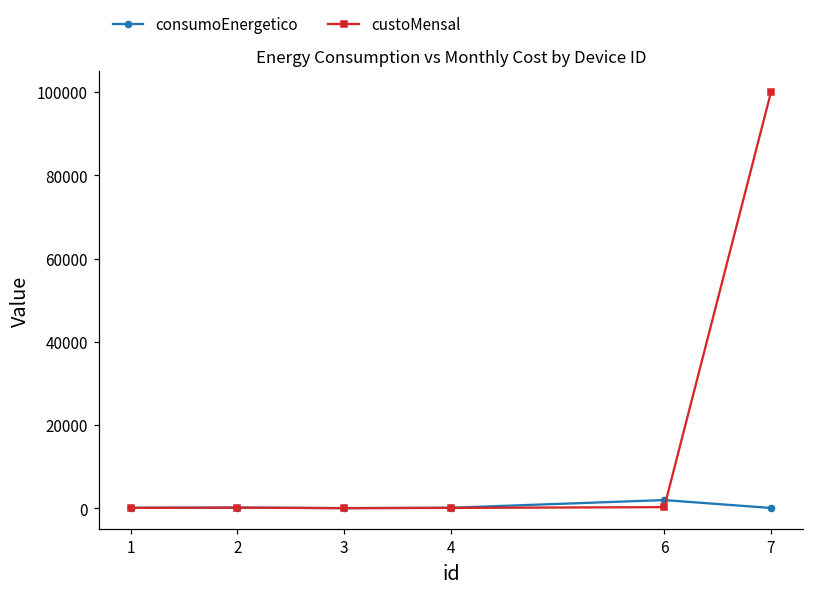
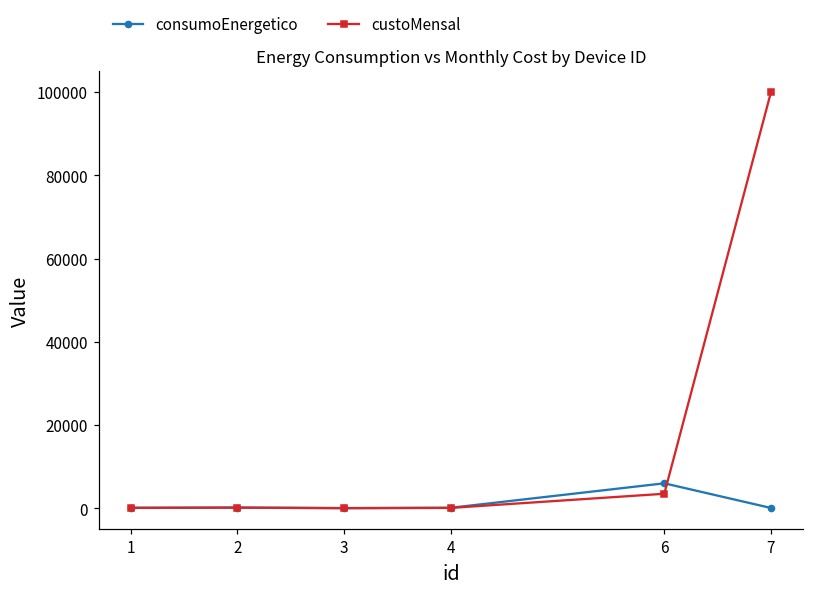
  {
    "consumoEnergetico": {
-     "6": 2000,
+     "6": 6000,
      "7": 0
    },
    "custoMensal": {
-     "6": 0,
+     "6": 4000,
      "7": 100000
    }
  }
